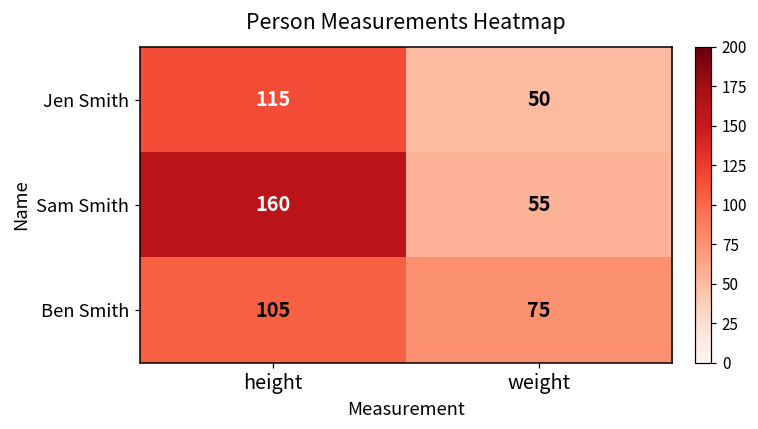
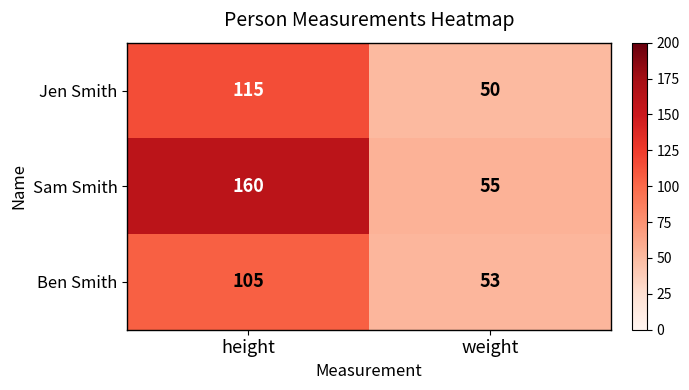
  {
    "Jen Smith": {
      "height": 115,
      "weight": 50
    },
    "Sam Smith": {
      "height": 160,
      "weight": 55
    },
    "Ben Smith": {
      "height": 105,
-     "weight": 75
+     "weight": 53
    }
  }
